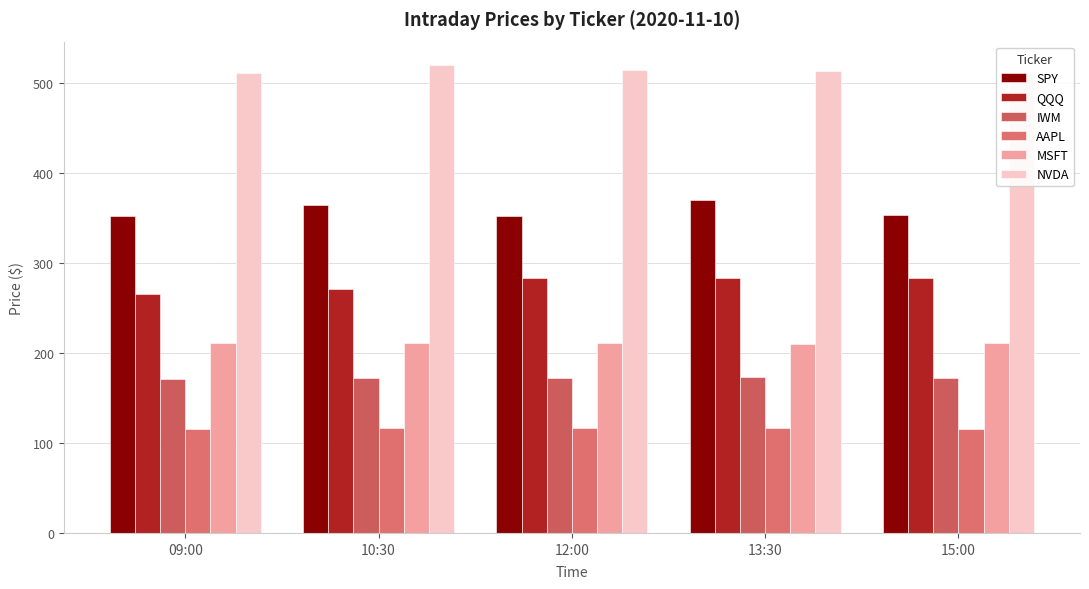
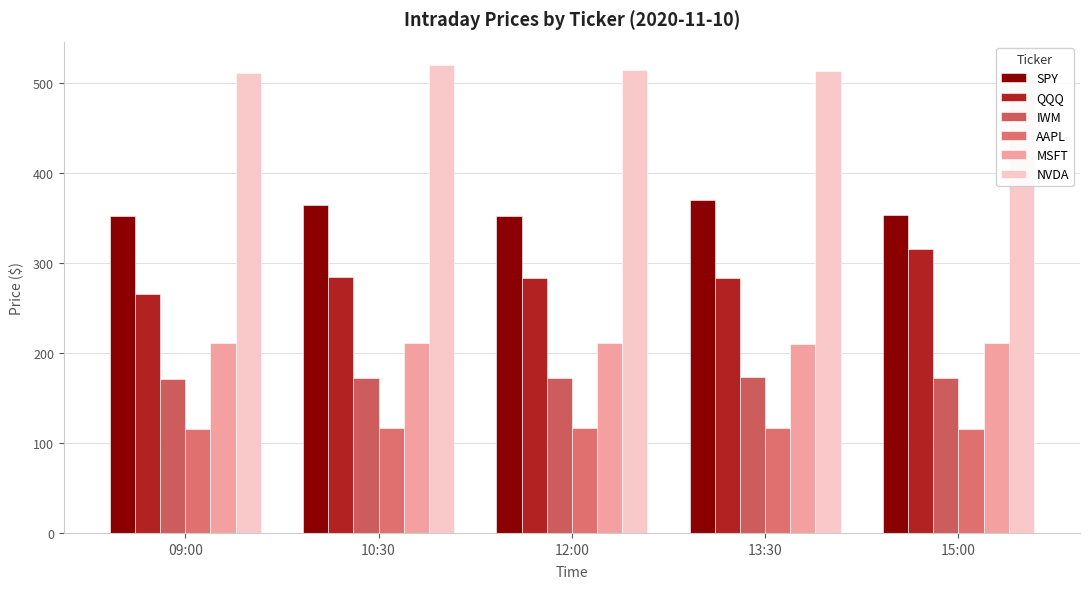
  {
    "SPY": {
      "09:00": 350,
      "10:30": 360,
      "12:00": 350,
      "13:30": 370,
      "15:00": 350
    },
    "QQQ": {
      "09:00": 270,
-     "10:30": 270,
+     "10:30": 280,
      "12:00": 280,
      "13:30": 280,
-     "15:00": 280
+     "15:00": 320
    }
  }
